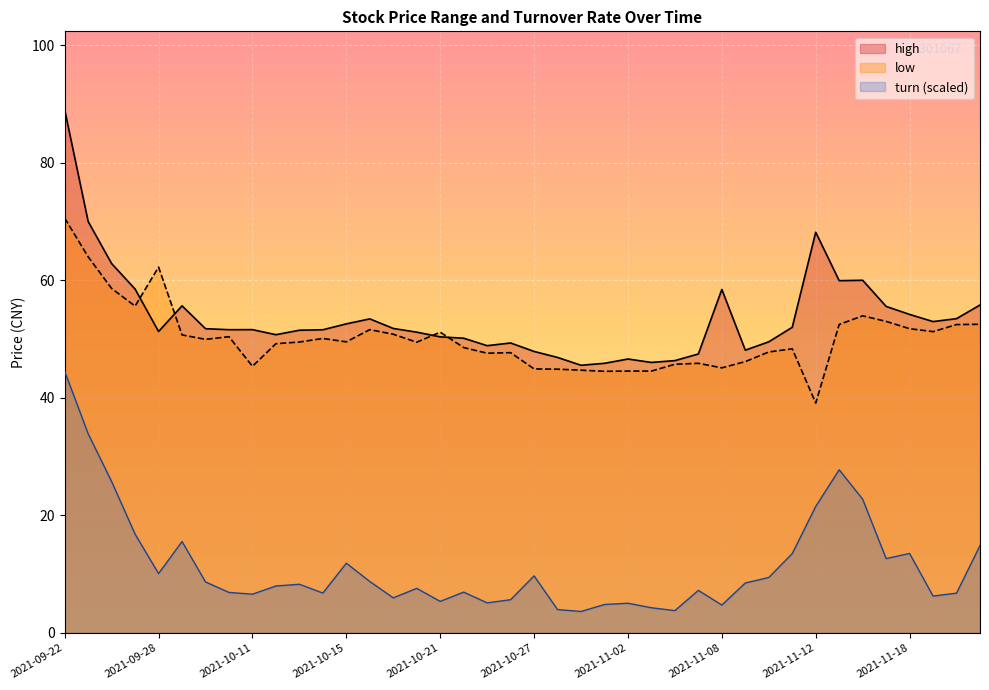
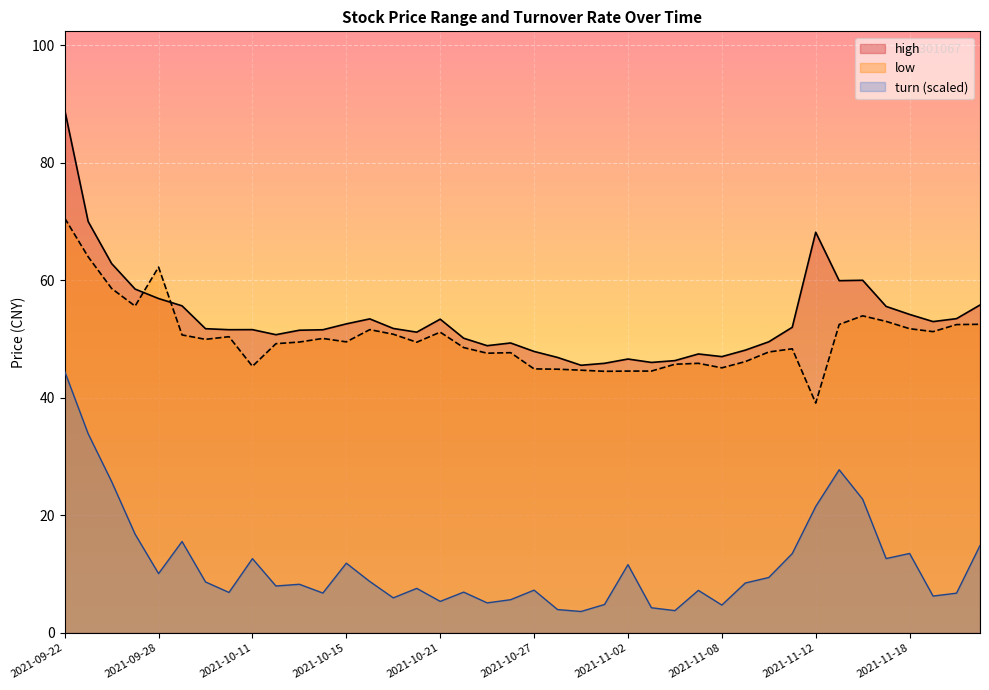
  {
    "high": {
      "2021-09-22": 89,
-     "2021-09-28": 51,
+     "2021-09-28": 57,
      "2021-10-11": 52,
      "2021-10-15": 53,
-     "2021-10-21": 50,
+     "2021-10-21": 53,
      "2021-10-27": 48,
      "2021-11-02": 47,
-     "2021-11-08": 58,
+     "2021-11-08": 47,
      "2021-11-12": 68,
      "2021-11-18": 54
    },
    "low": {
      "2021-09-22": 71,
      "2021-09-28": 62,
      "2021-10-11": 45,
      "2021-10-15": 50,
      "2021-10-21": 51,
      "2021-10-27": 45,
      "2021-11-02": 45,
      "2021-11-08": 45,
      "2021-11-12": 39,
      "2021-11-18": 52
    },
    "turn (scaled)": {
      "2021-09-22": 45,
      "2021-09-28": 10,
-     "2021-10-11": 7,
+     "2021-10-11": 13,
      "2021-10-15": 12,
      "2021-10-21": 5,
-     "2021-10-27": 10,
-     "2021-11-02": 5,
+     "2021-10-27": 7,
+     "2021-11-02": 12,
      "2021-11-08": 5,
      "2021-11-12": 22,
      "2021-11-18": 14
    }
  }
